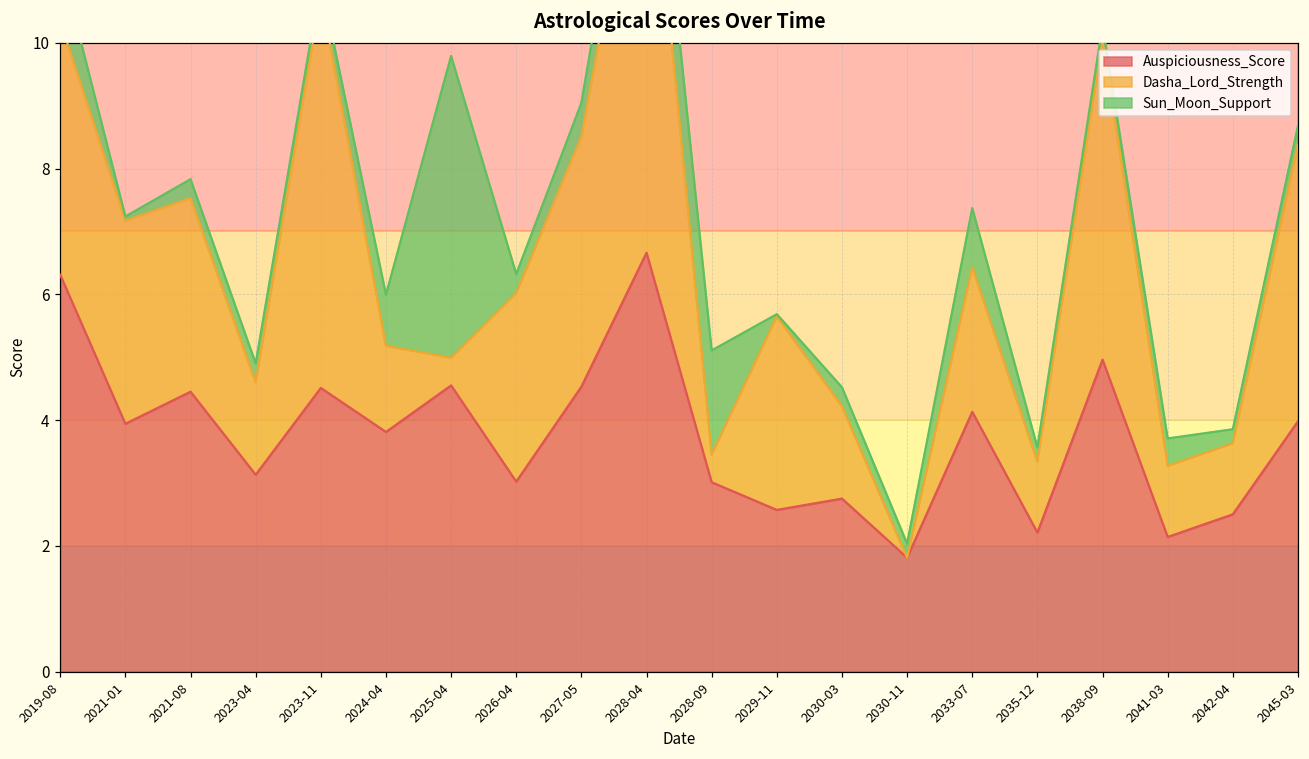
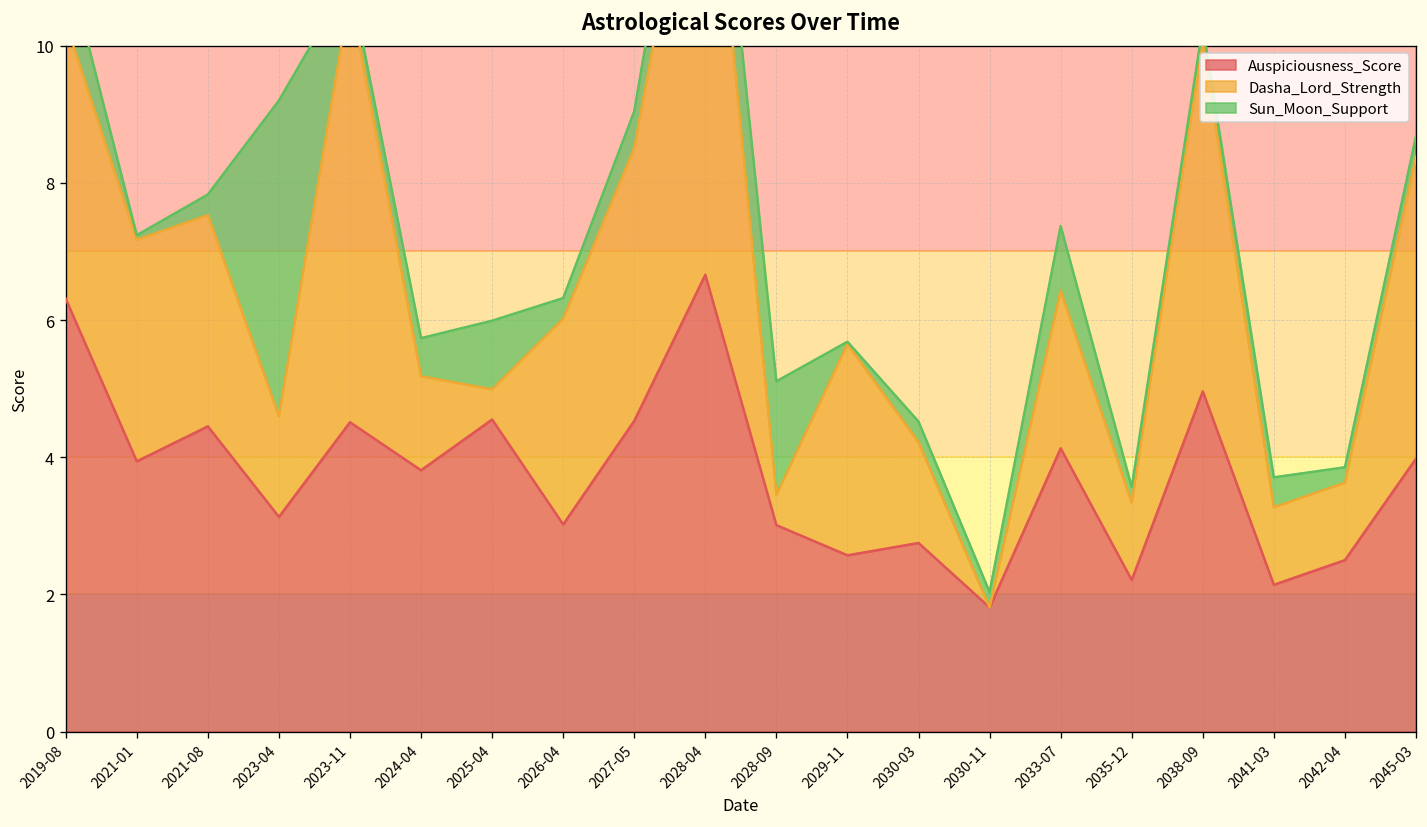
  {
    "Auspiciousness_Score": {
      "2019-08": 6.3,
      "2021-01": 3.9,
      "2021-08": 4.5,
      "2023-04": 3.1,
      "2023-11": 4.5,
      "2024-04": 3.8,
      "2025-04": 4.6,
      "2026-04": 3.0,
      "2027-05": 4.5,
      "2028-04": 6.7,
      "2028-09": 3.0,
      "2029-11": 2.6,
      "2030-03": 2.8,
      "2033-07": 4.1,
      "2035-12": 2.2,
      "2038-09": 5.0,
      "2041-03": 2.1,
      "2042-04": 2.5,
      "2045-03": 4.0
    },
    "Dasha_Lord_Strength": {
      "2021-01": 3.2,
      "2021-08": 3.1,
      "2023-04": 1.5,
      "2024-04": 1.4,
      "2025-04": 0.4,
      "2026-04": 3.0,
      "2027-05": 4.0,
      "2028-09": 0.4,
      "2030-03": 1.5,
      "2033-07": 2.3,
      "2035-12": 1.1,
      "2041-03": 1.1,
      "2042-04": 1.1,
      "2045-03": 4.4
    },
    "Sun_Moon_Support": {
      "2021-01": 0.1,
      "2021-08": 0.3,
-     "2023-04": 0.3,
-     "2024-04": 0.8,
-     "2025-04": 4.8,
+     "2023-04": 4.6,
+     "2024-04": 0.6,
+     "2025-04": 1.0,
      "2026-04": 0.3,
      "2027-05": 0.5,
      "2028-09": 1.7,
      "2030-03": 0.3,
      "2030-11": 0.2,
      "2033-07": 0.9,
      "2035-12": 0.2,
      "2041-03": 0.4,
      "2042-04": 0.2,
      "2045-03": 0.3
    }
  }
